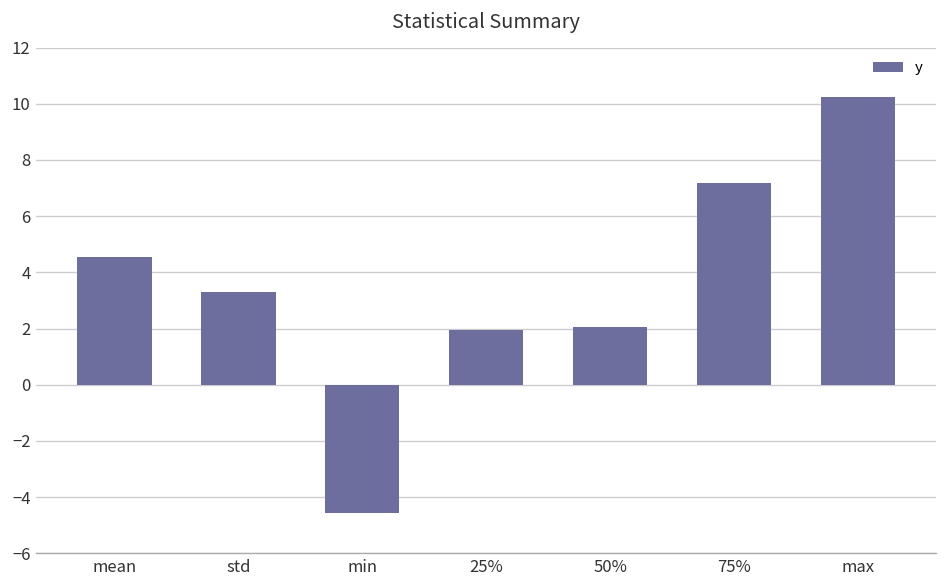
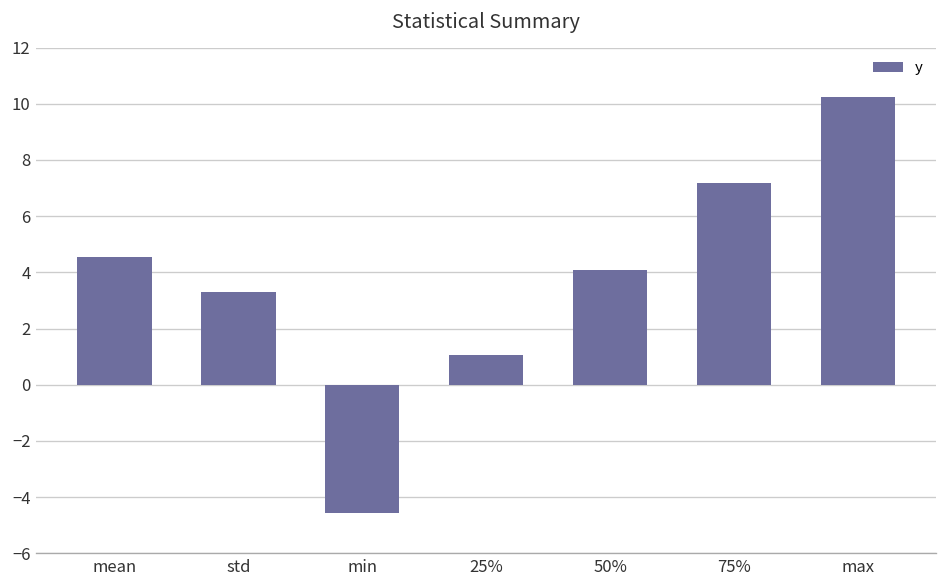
  {
    "mean": 4.6,
    "std": 3.3,
    "min": -4.6,
-   "25%": 2.0,
-   "50%": 2.1,
+   "25%": 1.1,
+   "50%": 4.1,
    "75%": 7.2,
    "max": 10.2
  }
